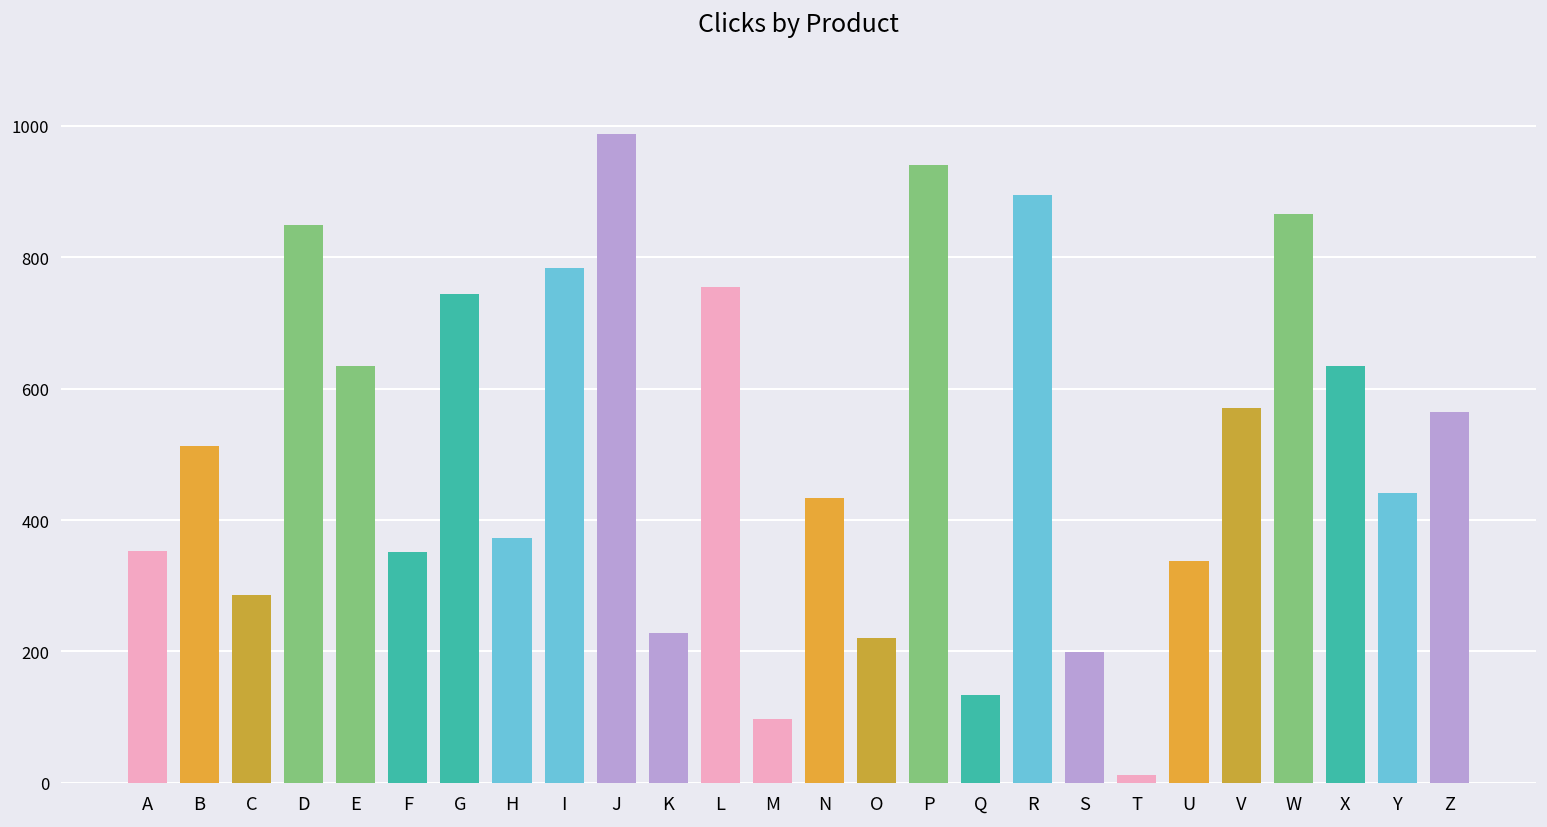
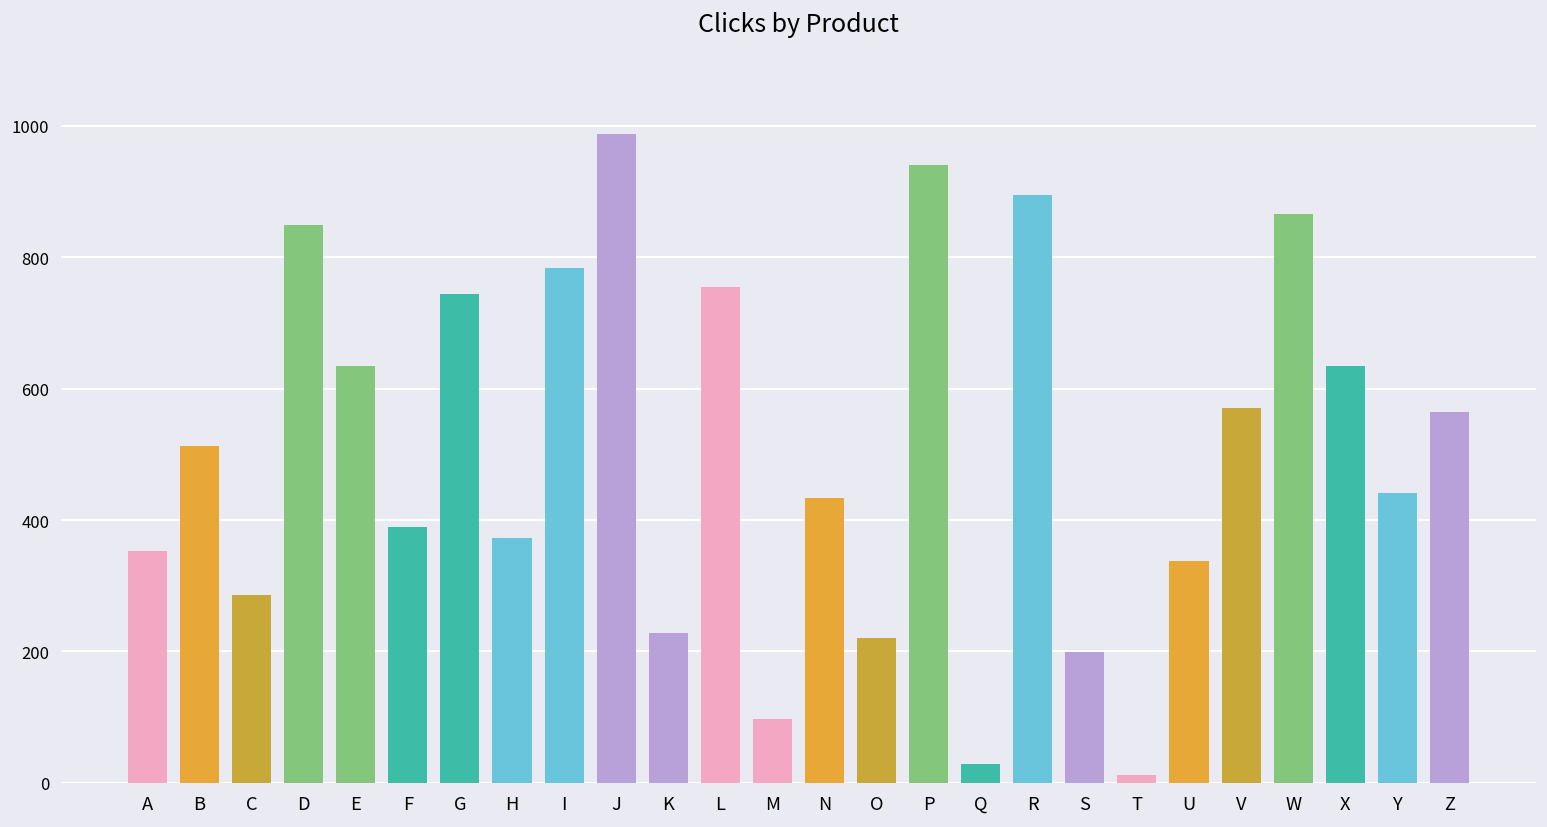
  {
    "A": 350,
    "B": 510,
    "C": 290,
    "D": 850,
    "E": 630,
-   "F": 350,
+   "F": 390,
    "G": 740,
    "H": 370,
    "I": 780,
    "J": 990,
    "K": 230,
    "L": 750,
    "M": 100,
    "N": 430,
    "O": 220,
    "P": 940,
-   "Q": 130,
+   "Q": 30,
    "R": 900,
    "S": 200,
    "T": 10,
    "U": 340,
    "V": 570,
    "W": 870,
    "X": 640,
    "Y": 440,
    "Z": 560
  }
